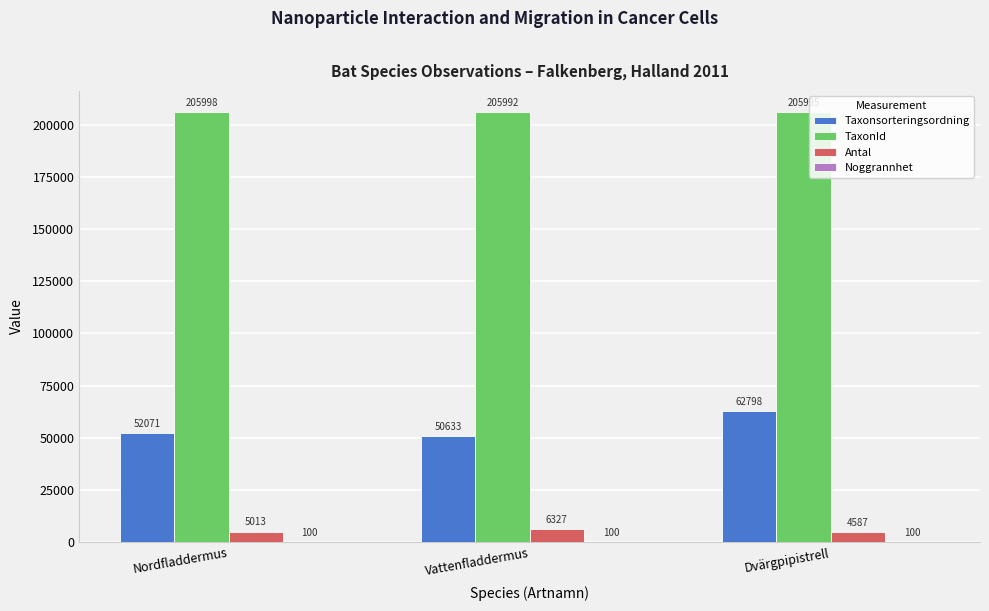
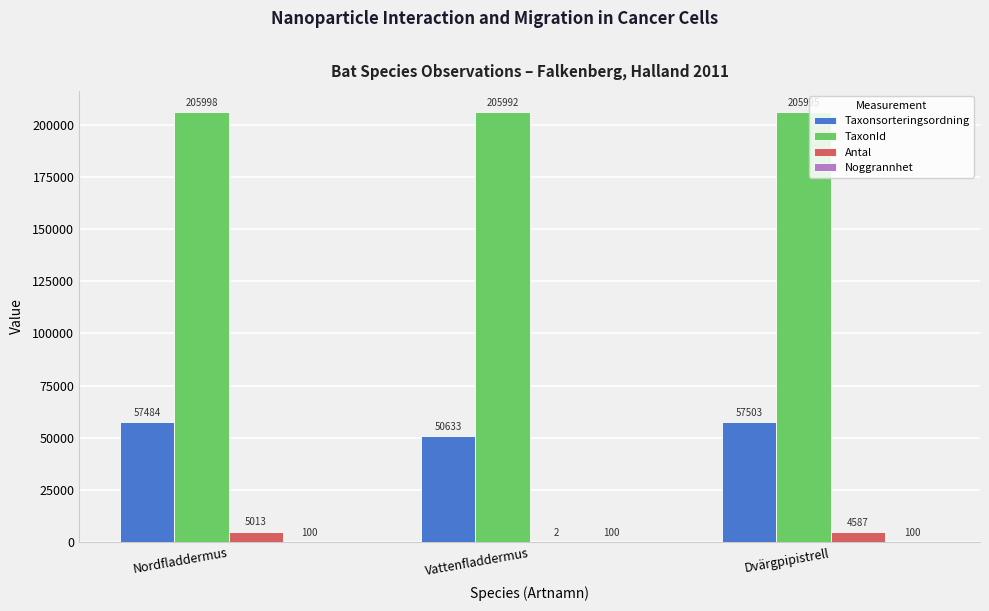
  {
    "Taxonsorteringsordning": {
-     "Nordfladdermus": 52071,
+     "Nordfladdermus": 57484,
      "Vattenfladdermus": 50633,
-     "Dvärgpipistrell": 62798
+     "Dvärgpipistrell": 57503
    },
    "TaxonId": {
      "Nordfladdermus": 205998,
      "Vattenfladdermus": 205992
    },
    "Antal": {
      "Nordfladdermus": 5013,
-     "Vattenfladdermus": 6327,
+     "Vattenfladdermus": 2,
      "Dvärgpipistrell": 4587
    },
    "Noggrannhet": {
      "Nordfladdermus": 100,
      "Vattenfladdermus": 100,
      "Dvärgpipistrell": 100
    }
  }
